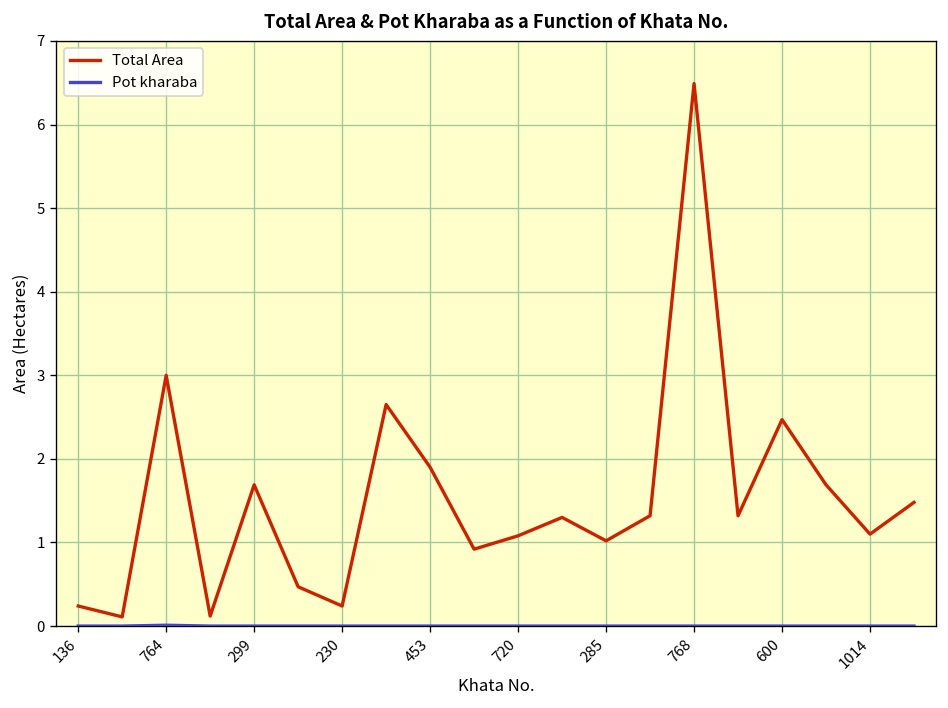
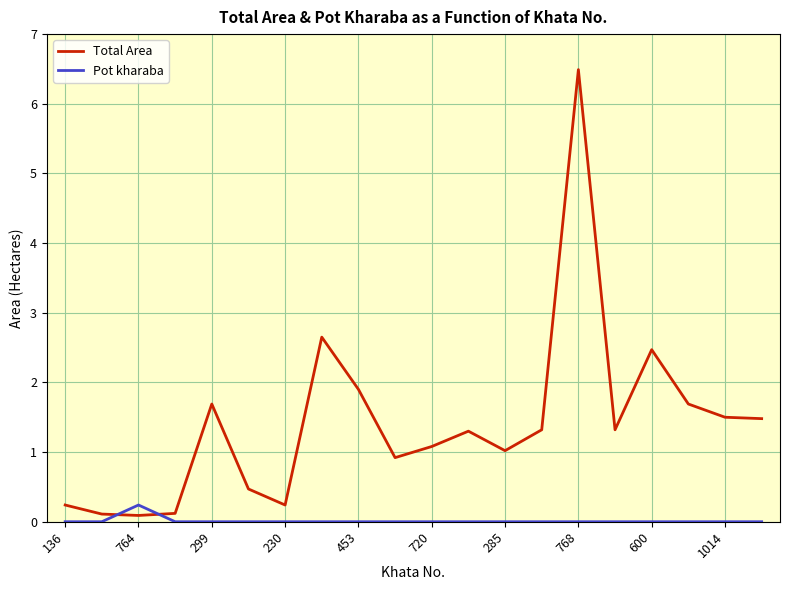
  {
    "Total Area": {
      "136": 0.2,
-     "764": 3.0,
+     "764": 0.1,
      "299": 1.7,
      "230": 0.2,
      "453": 1.9,
      "720": 1.1,
      "285": 1.0,
      "768": 6.5,
      "600": 2.5,
-     "1014": 1.1
+     "1014": 1.5
    },
    "Pot kharaba": {
      "136": 0.0,
-     "764": 0.0,
+     "764": 0.2,
      "299": 0.0,
      "230": 0.0,
      "453": 0.0,
      "720": 0.0,
      "285": 0.0,
      "768": 0.0,
      "600": 0.0,
      "1014": 0.0
    }
  }
